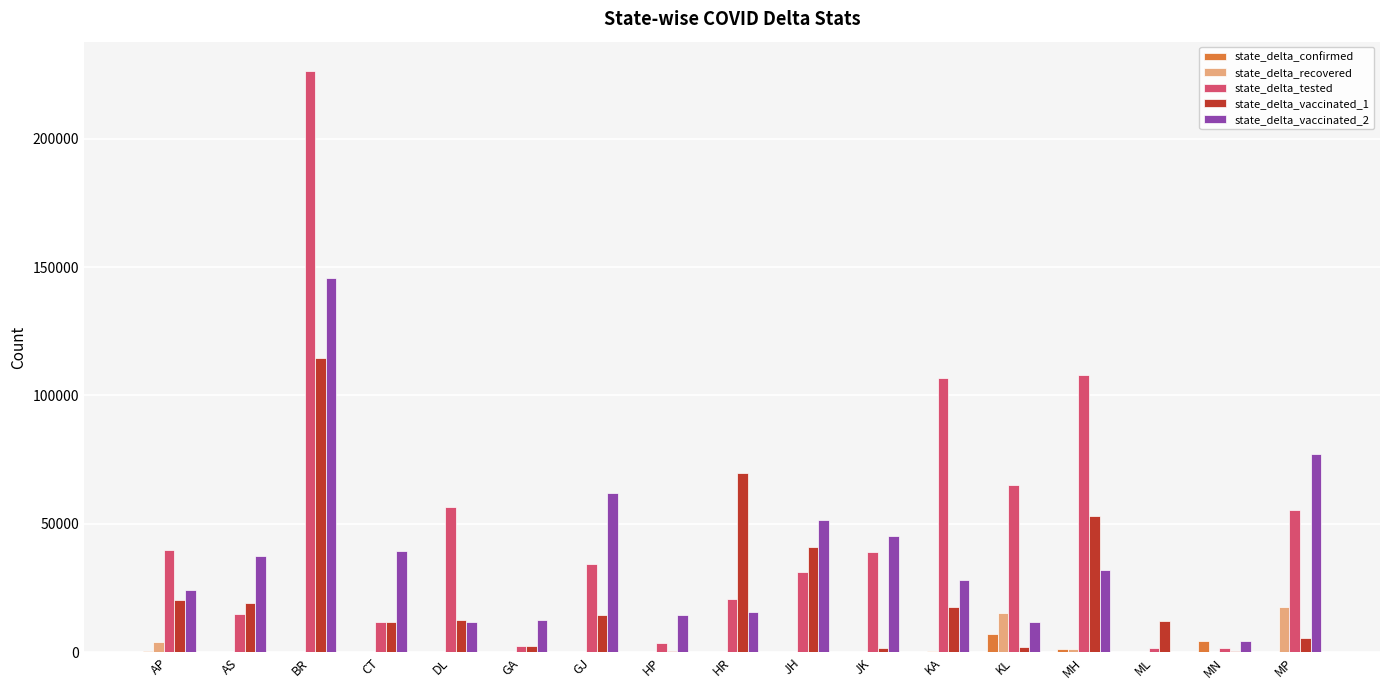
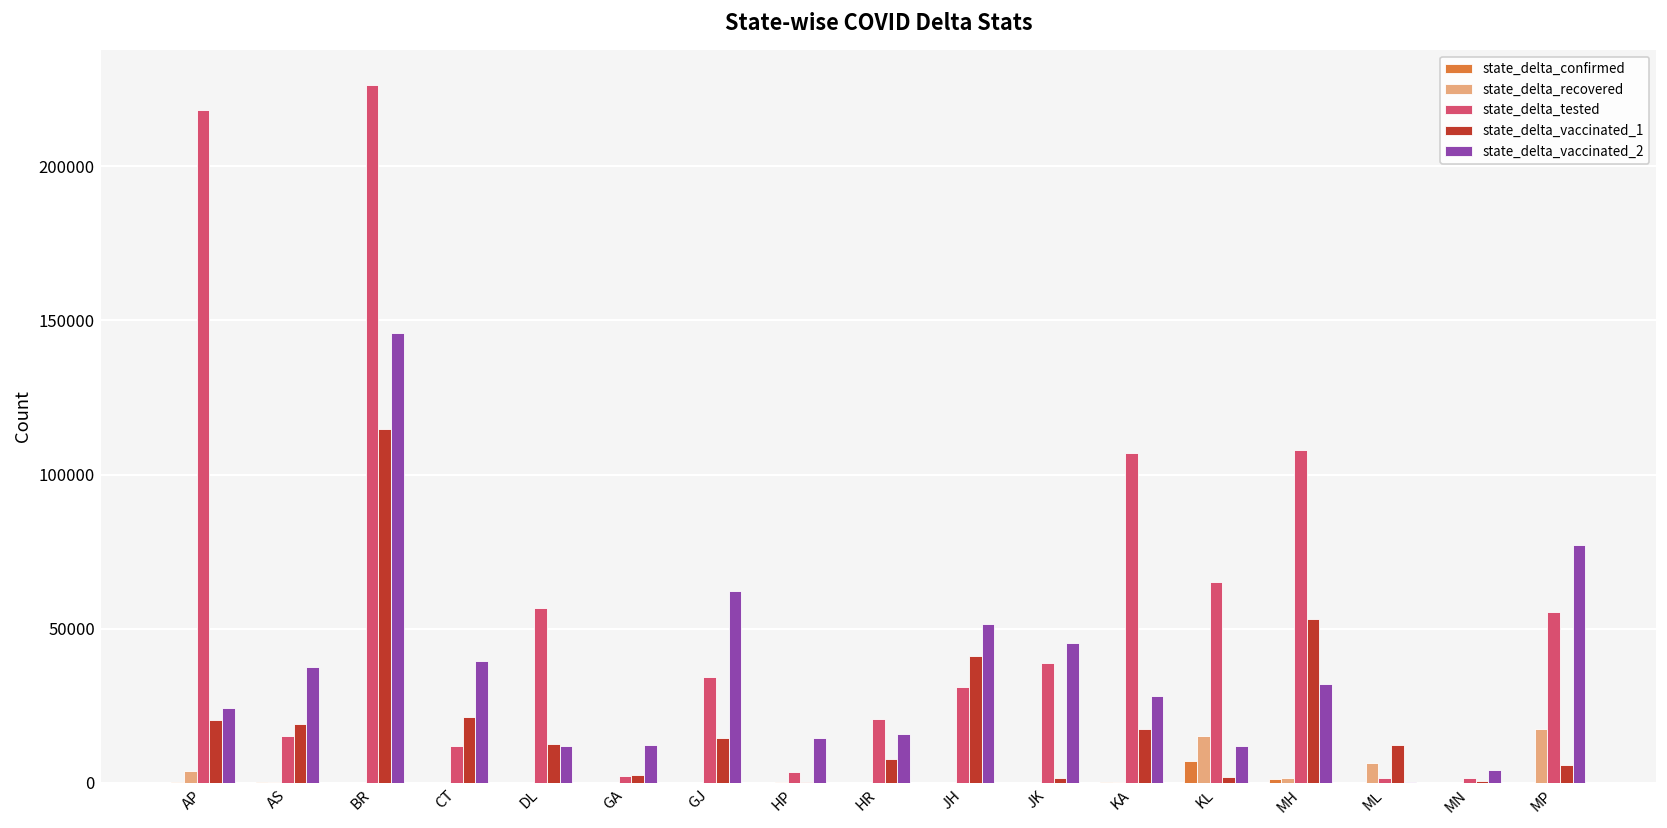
  {
    "state_delta_confirmed": {
      "KL": 7000,
      "MH": 1000,
-     "MN": 5000
+     "MN": 0
    },
    "state_delta_recovered": {
      "AP": 4000,
      "KL": 15000,
      "MH": 1000,
-     "ML": 0,
+     "ML": 7000,
      "MP": 18000
    },
    "state_delta_tested": {
-     "AP": 40000,
+     "AP": 218000,
      "AS": 15000,
      "BR": 226000,
      "CT": 12000,
      "DL": 57000,
      "GA": 2000,
      "GJ": 34000,
      "HP": 4000,
      "HR": 21000,
      "JH": 31000,
      "JK": 39000,
      "KA": 107000,
      "KL": 65000,
      "MH": 108000,
      "ML": 2000,
      "MN": 2000,
      "MP": 55000
    },
    "state_delta_vaccinated_1": {
      "AP": 20000,
      "AS": 19000,
      "BR": 115000,
-     "CT": 12000,
+     "CT": 21000,
      "DL": 12000,
      "GA": 3000,
      "GJ": 15000,
-     "HR": 70000,
+     "HR": 8000,
      "JH": 41000,
      "JK": 2000,
      "KA": 18000,
      "KL": 2000,
      "MH": 53000,
      "ML": 12000,
      "MP": 6000
    },
    "state_delta_vaccinated_2": {
      "AP": 24000,
      "AS": 37000,
      "BR": 146000,
      "CT": 39000,
      "DL": 12000,
      "GA": 12000,
      "GJ": 62000,
      "HP": 15000,
      "HR": 16000,
      "JH": 51000,
      "JK": 45000,
      "KA": 28000,
      "KL": 12000,
      "MH": 32000,
      "MN": 4000,
      "MP": 77000
    }
  }
